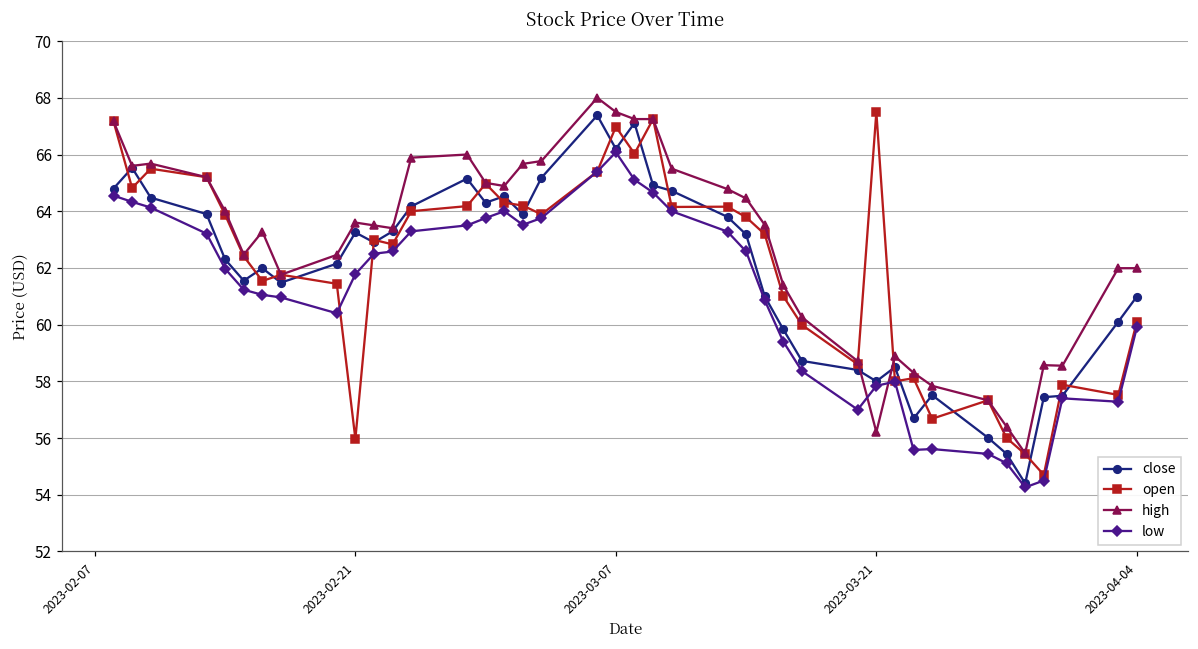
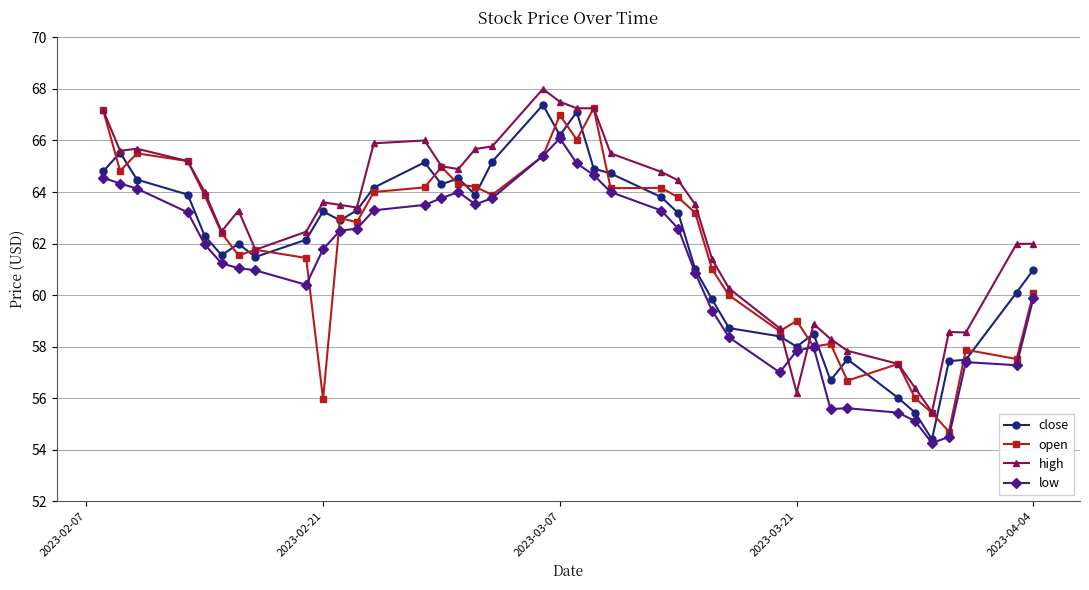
  {
    "open": {
      "2023-02-21": 56.0,
      "2023-03-07": 67.0,
-     "2023-03-21": 67.5,
+     "2023-03-21": 59.0,
      "2023-04-04": 60.1
    },
    "high": {
      "2023-02-21": 63.6,
      "2023-03-07": 67.5,
      "2023-03-21": 56.2,
      "2023-04-04": 62.0
    }
  }
